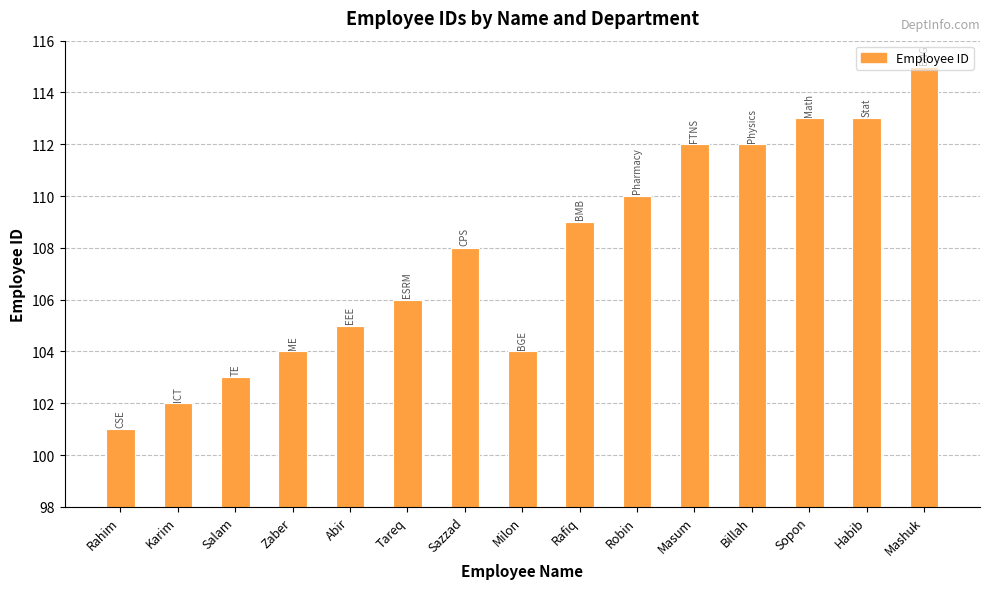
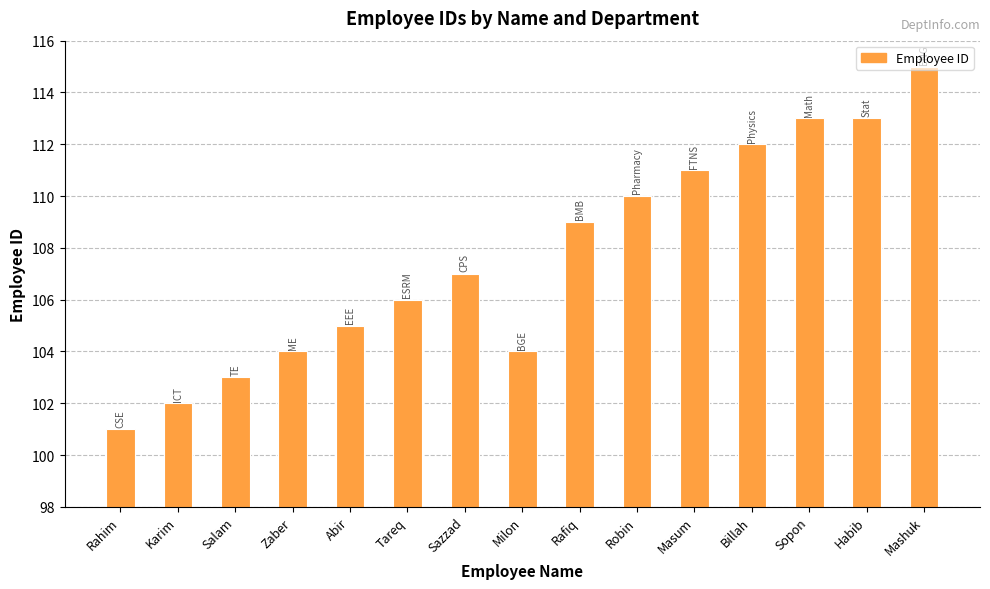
  {
    "Rahim": 101,
    "Karim": 102,
    "Salam": 103,
    "Zaber": 104,
    "Abir": 105,
    "Tareq": 106,
-   "Sazzad": 108,
+   "Sazzad": 107,
    "Milon": 104,
    "Rafiq": 109,
    "Robin": 110,
-   "Masum": 112,
+   "Masum": 111,
    "Billah": 112,
    "Sopon": 113,
    "Habib": 113
  }
